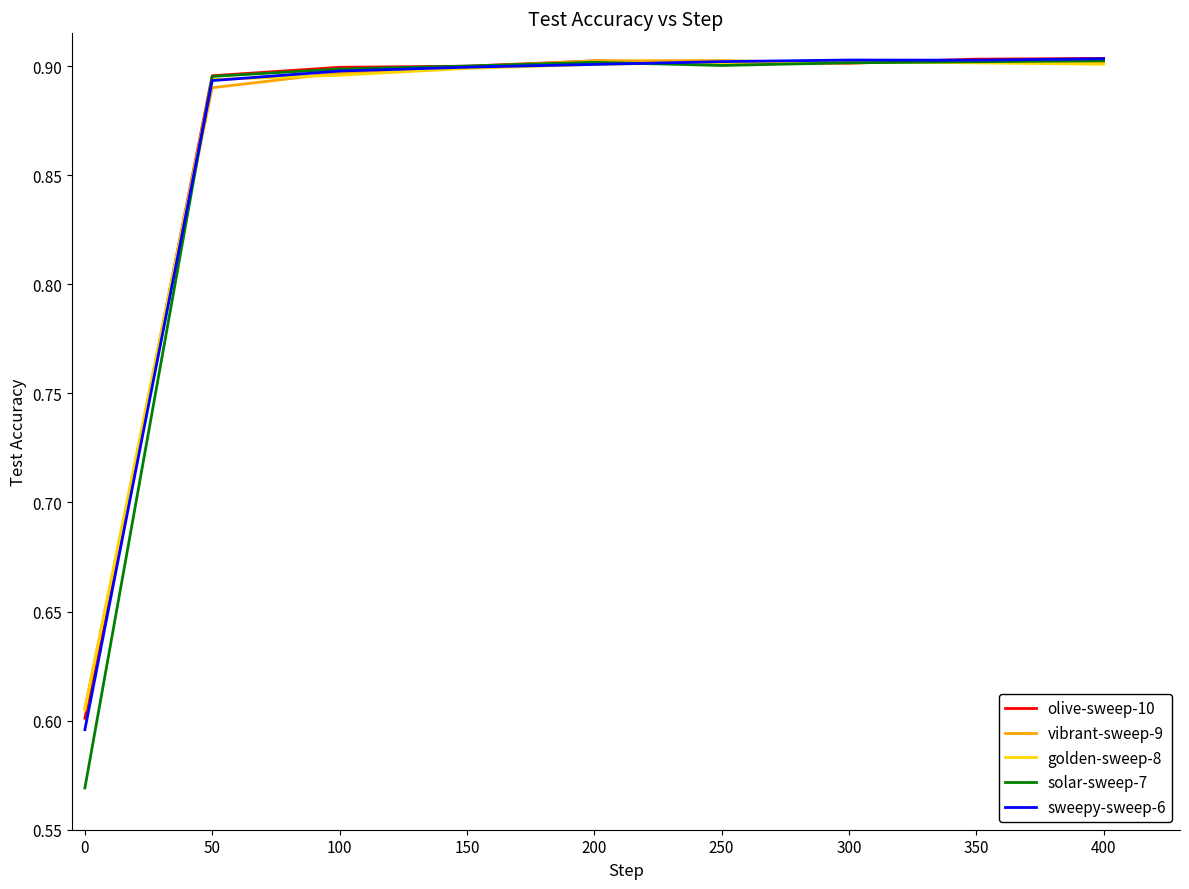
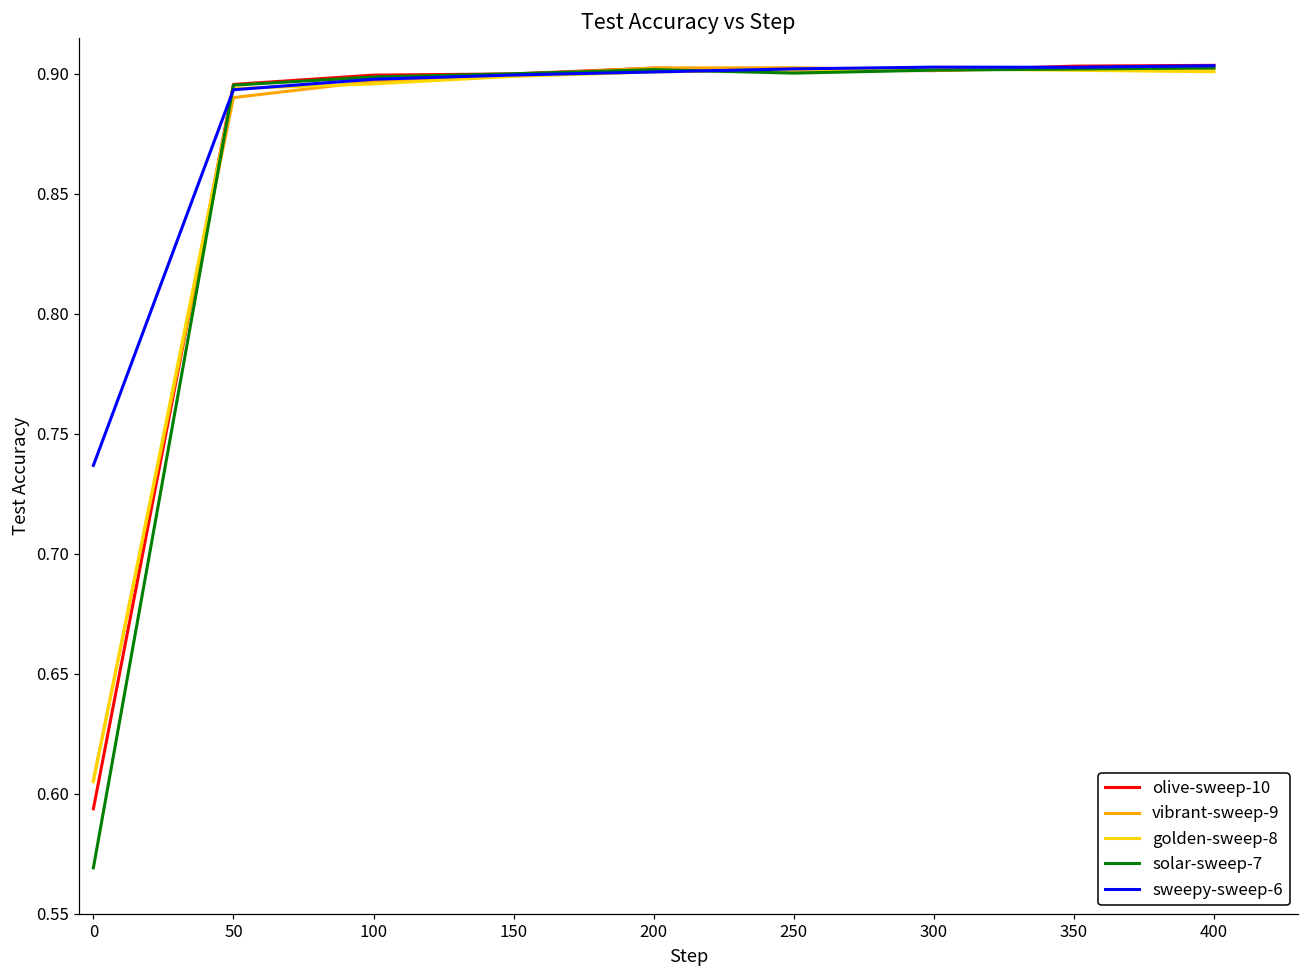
  {
    "olive-sweep-10": {
-     "0": 0.601
+     "0": 0.594
    },
    "solar-sweep-7": {
      "0": 0.569,
      "250": 0.900
    },
    "sweepy-sweep-6": {
-     "0": 0.596
+     "0": 0.737
    }
  }
